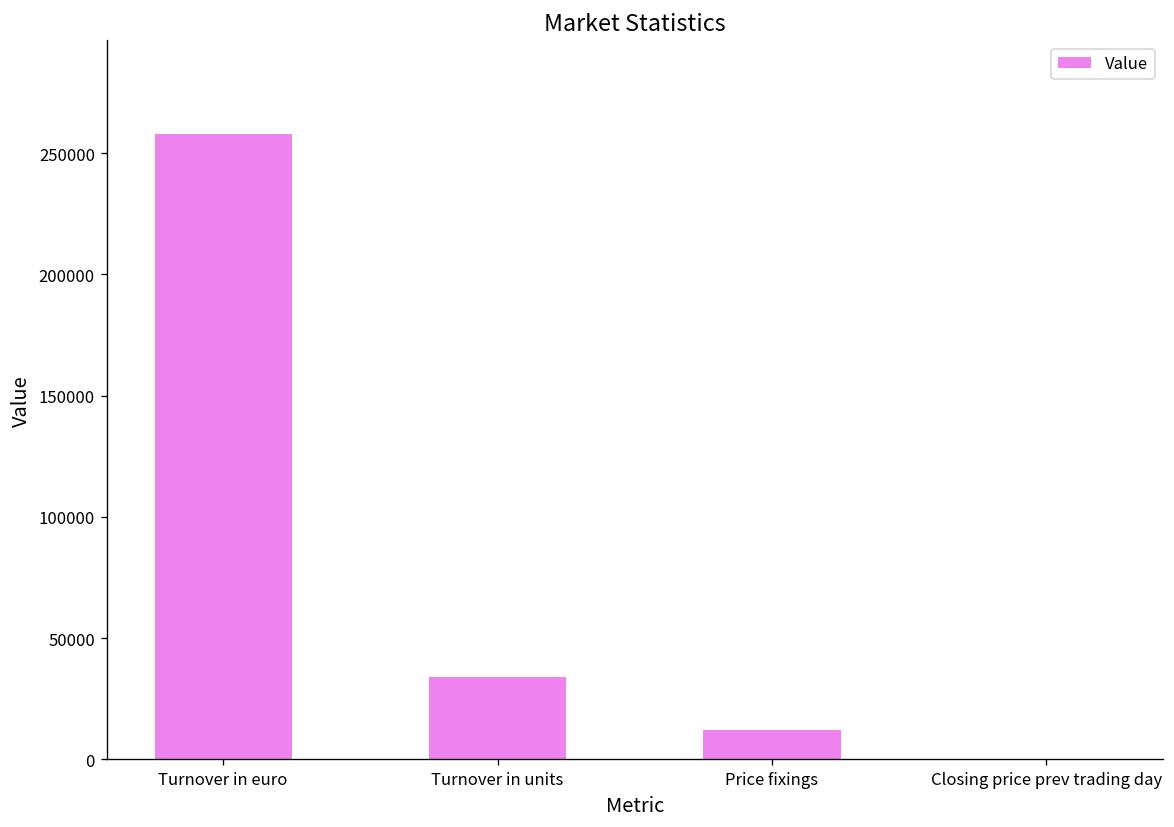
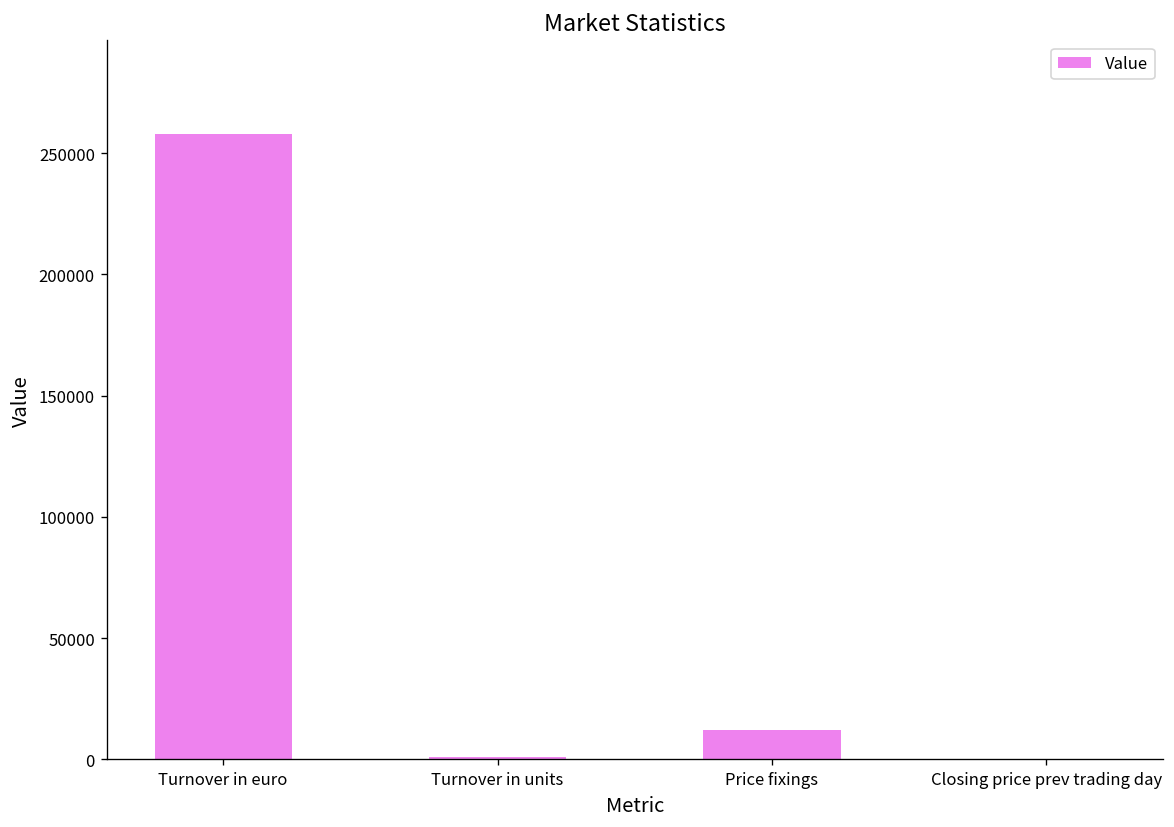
  {
    "Turnover in euro": 258000,
-   "Turnover in units": 34000,
+   "Turnover in units": 1000,
    "Price fixings": 12000
  }
